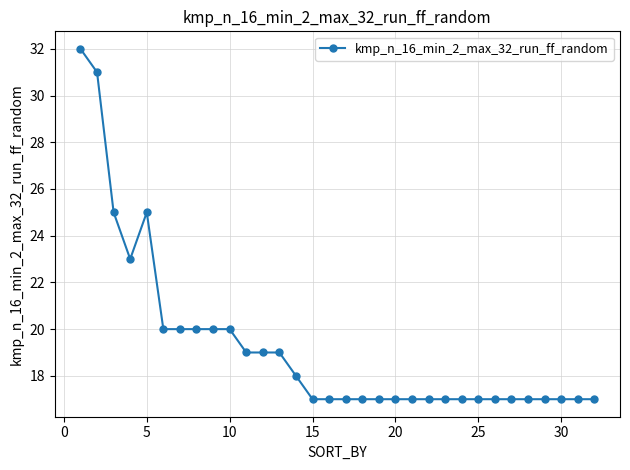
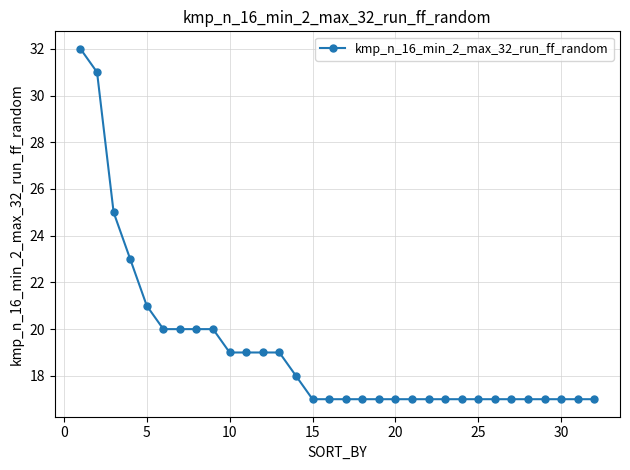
  {
-   "5": 25,
-   "10": 20,
+   "5": 21,
+   "10": 19,
    "15": 17,
    "20": 17,
    "25": 17,
    "30": 17
  }
